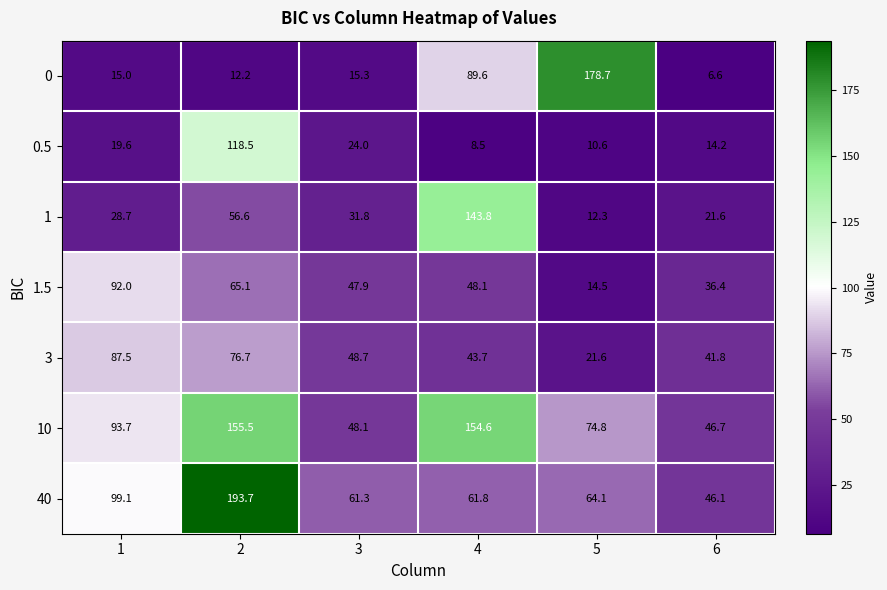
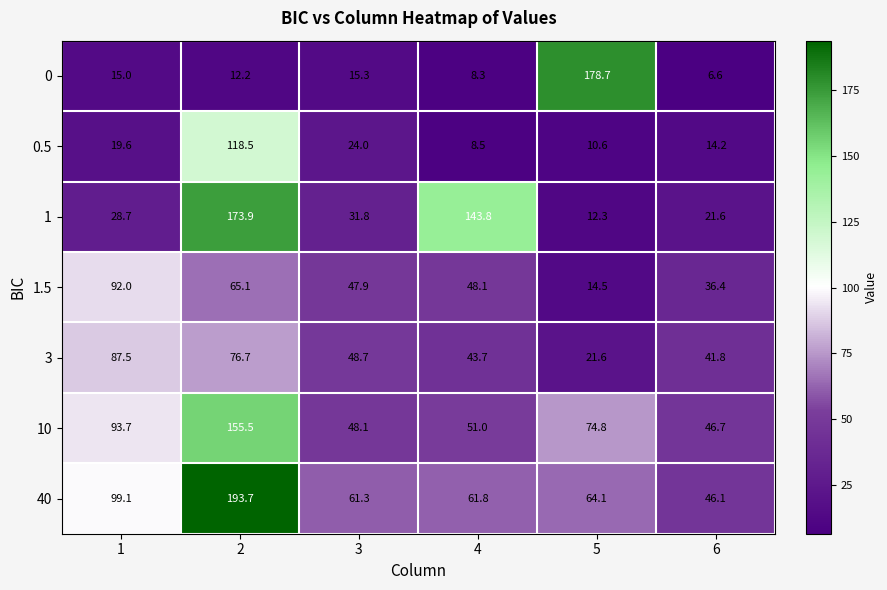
  {
    "0": {
      "1": 15.0,
      "2": 12.2,
      "3": 15.3,
-     "4": 89.6,
+     "4": 8.3,
      "5": 178.7,
      "6": 6.6
    },
    "0.5": {
      "1": 19.6,
      "2": 118.5,
      "3": 24.0,
      "4": 8.5,
      "5": 10.6,
      "6": 14.2
    },
    "1": {
      "1": 28.7,
-     "2": 56.6,
+     "2": 173.9,
      "3": 31.8,
      "4": 143.8,
      "5": 12.3,
      "6": 21.6
    },
    "1.5": {
      "1": 92.0,
      "2": 65.1,
      "3": 47.9,
      "4": 48.1,
      "5": 14.5,
      "6": 36.4
    },
    "3": {
      "1": 87.5,
      "2": 76.7,
      "3": 48.7,
      "4": 43.7,
      "5": 21.6,
      "6": 41.8
    },
    "10": {
      "1": 93.7,
      "2": 155.5,
      "3": 48.1,
-     "4": 154.6,
+     "4": 51.0,
      "5": 74.8,
      "6": 46.7
    },
    "40": {
      "1": 99.1,
      "2": 193.7,
      "3": 61.3,
      "4": 61.8,
      "5": 64.1,
      "6": 46.1
    }
  }
